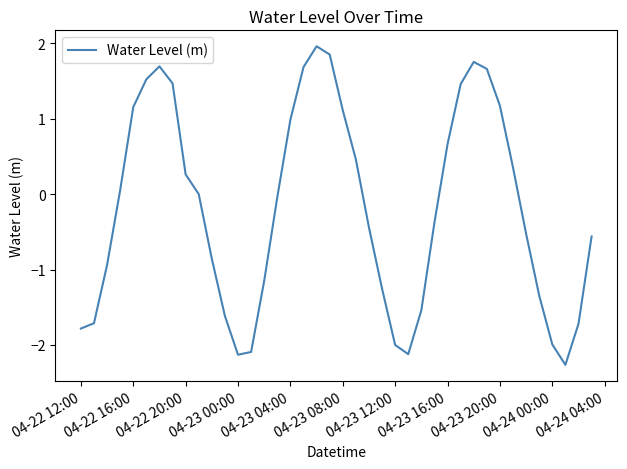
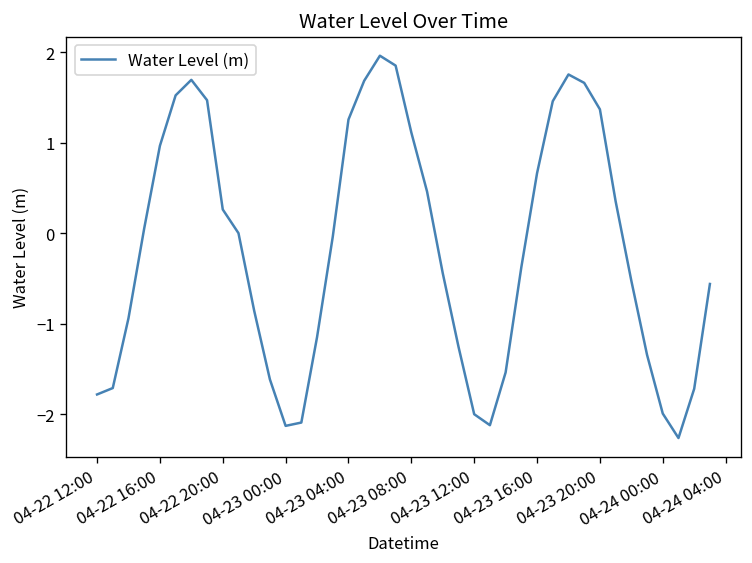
  {
    "04-22 12:00": -1.8,
-   "04-22 16:00": 1.2,
+   "04-22 16:00": 1.0,
    "04-22 20:00": 0.3,
    "04-23 00:00": -2.1,
-   "04-23 04:00": 1.0,
+   "04-23 04:00": 1.3,
    "04-23 08:00": 1.1,
    "04-23 12:00": -2.0,
    "04-23 16:00": 0.7,
-   "04-23 20:00": 1.2,
+   "04-23 20:00": 1.4,
    "04-24 00:00": -2.0
  }
